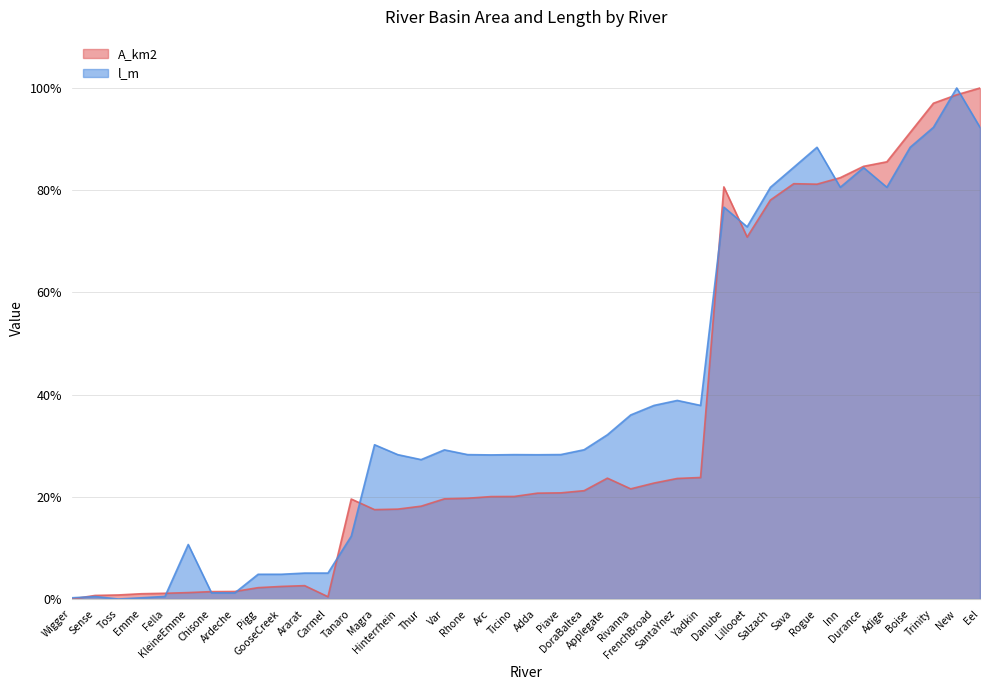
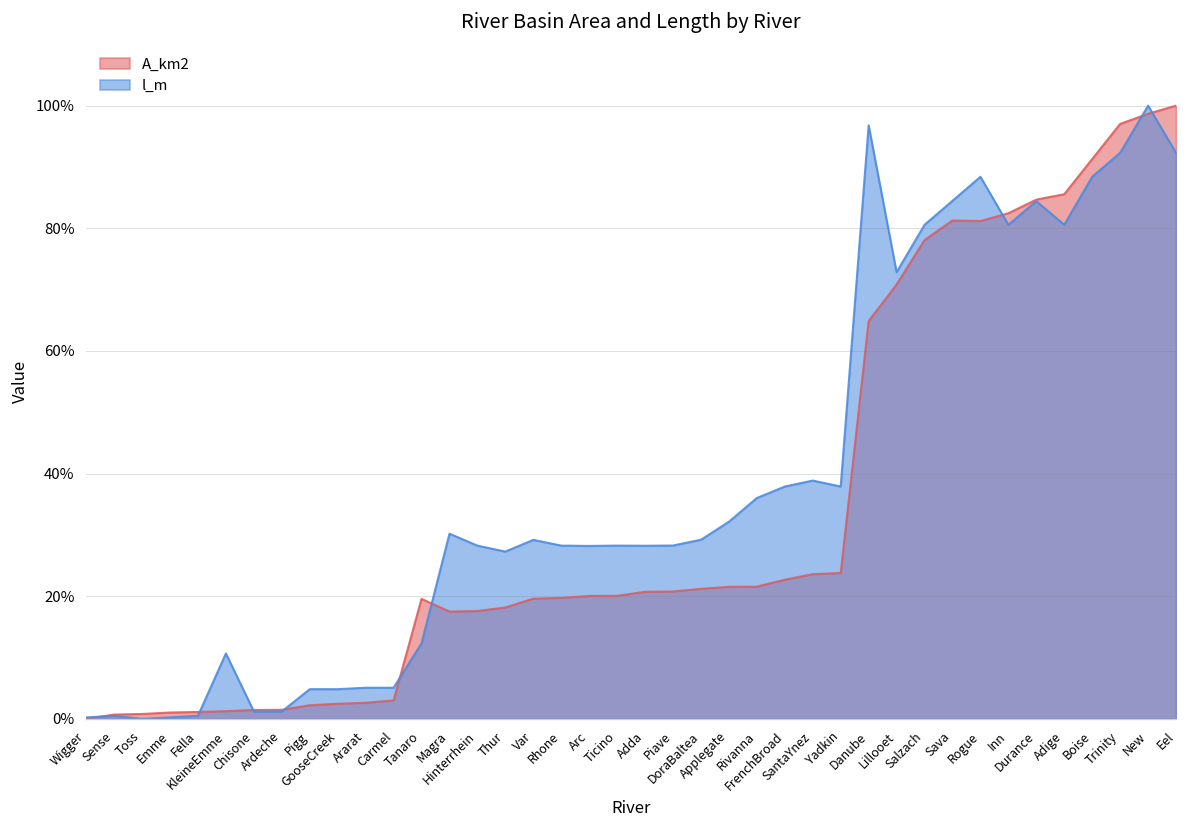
  {
    "A_km2": {
      "Toss": "1%",
      "Emme": "1%",
      "Fella": "1%",
      "KleineEmme": "1%",
      "Pigg": "2%",
      "GooseCreek": "2%",
      "Ararat": "3%",
-     "Carmel": "0%",
+     "Carmel": "3%",
      "Tanaro": "20%",
      "Magra": "17%",
      "Hinterrhein": "18%",
      "Thur": "18%",
      "Var": "20%",
      "Rhone": "20%",
      "Arc": "20%",
      "Ticino": "20%",
      "Adda": "21%",
      "Piave": "21%",
      "DoraBaltea": "21%",
-     "Applegate": "24%",
+     "Applegate": "22%",
      "Rivanna": "22%",
      "FrenchBroad": "23%",
      "SantaYnez": "24%",
      "Yadkin": "24%",
-     "Danube": "81%",
+     "Danube": "65%",
      "Lillooet": "71%",
      "Salzach": "78%",
      "Sava": "81%",
      "Rogue": "81%",
      "Inn": "82%",
      "Adige": "86%",
      "Boise": "91%",
      "Trinity": "97%",
      "New": "99%",
      "Eel": "100%"
    },
    "l_m": {
      "Toss": "0%",
      "Emme": "0%",
      "Fella": "1%",
      "KleineEmme": "11%",
      "Pigg": "5%",
      "GooseCreek": "5%",
      "Ararat": "5%",
      "Carmel": "5%",
      "Tanaro": "12%",
      "Magra": "30%",
      "Hinterrhein": "28%",
      "Thur": "27%",
      "Var": "29%",
      "Rhone": "28%",
      "Arc": "28%",
      "Ticino": "28%",
      "Adda": "28%",
      "Piave": "28%",
      "DoraBaltea": "29%",
      "Applegate": "32%",
      "Rivanna": "36%",
      "FrenchBroad": "38%",
      "SantaYnez": "39%",
      "Yadkin": "38%",
-     "Danube": "77%",
+     "Danube": "97%",
      "Lillooet": "73%",
      "Salzach": "81%",
      "Sava": "84%",
      "Rogue": "88%",
      "Inn": "81%",
      "Adige": "81%",
      "Boise": "88%",
      "Trinity": "92%",
      "New": "100%",
      "Eel": "92%"
    }
  }
